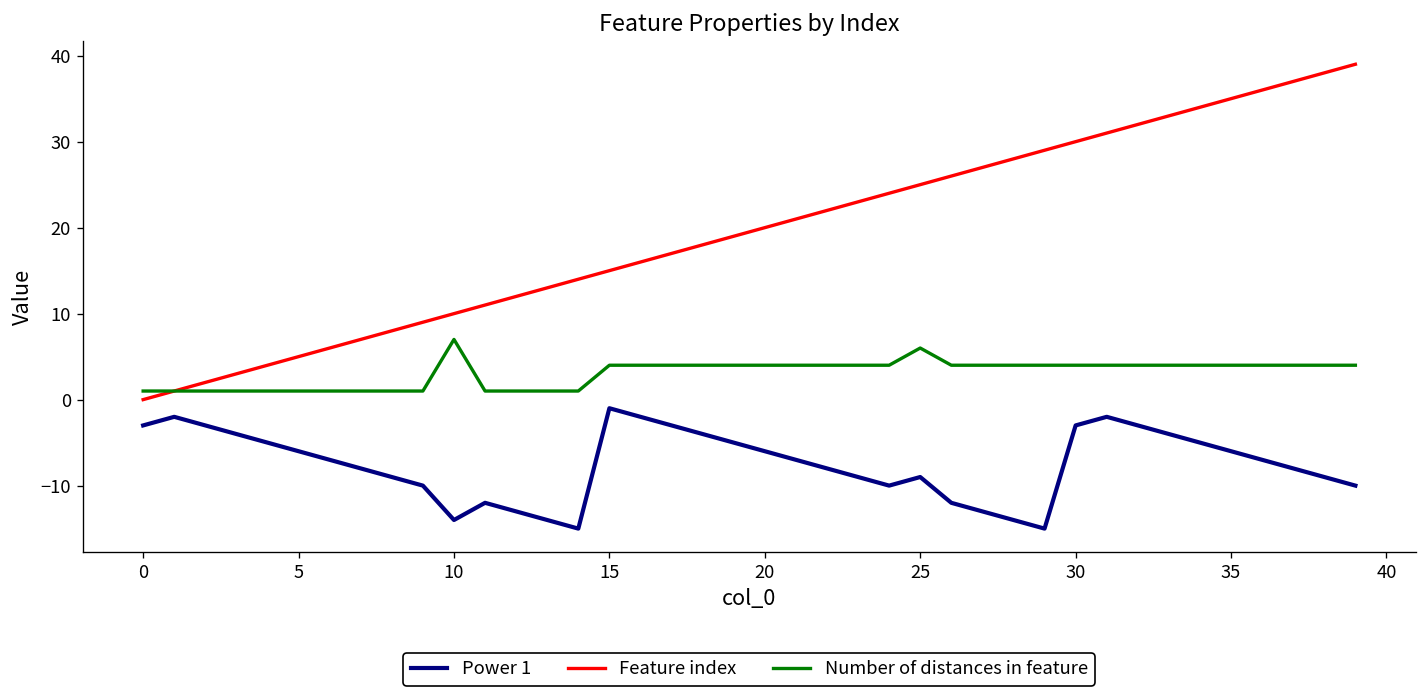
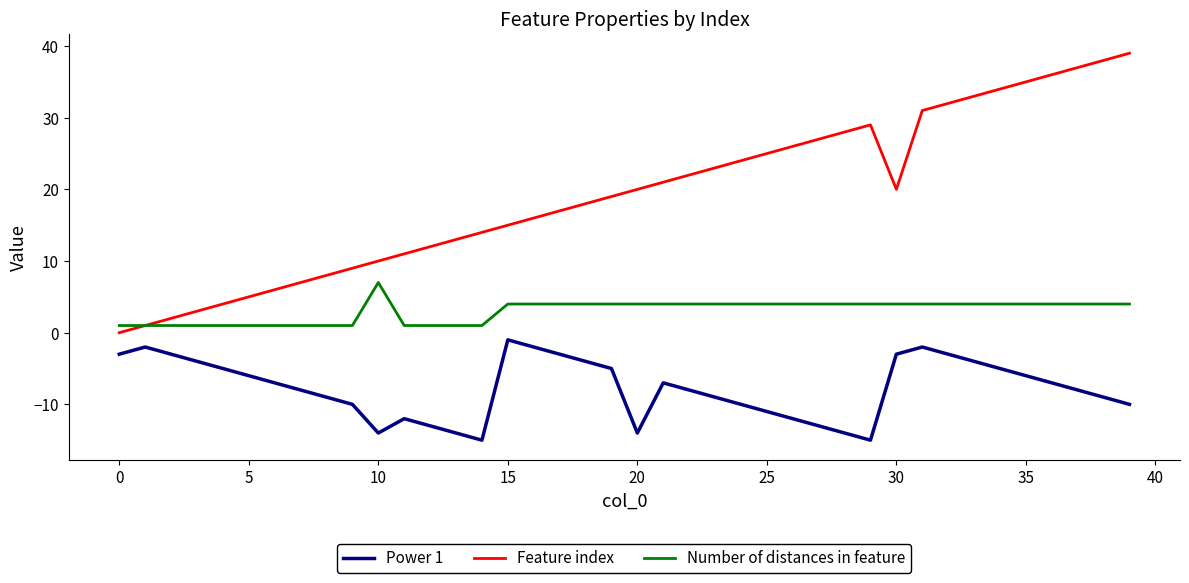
  {
    "Power 1": {
      "0": -3,
      "5": -6,
      "10": -14,
      "15": -1,
-     "20": -6,
-     "25": -9,
+     "20": -14,
+     "25": -11,
      "30": -3,
      "35": -6
    },
    "Feature index": {
      "0": 0,
      "5": 5,
      "10": 10,
      "15": 15,
      "20": 20,
      "25": 25,
-     "30": 30,
+     "30": 20,
      "35": 35
    },
    "Number of distances in feature": {
      "0": 1,
      "5": 1,
      "10": 7,
      "15": 4,
      "20": 4,
-     "25": 6,
+     "25": 4,
      "30": 4,
      "35": 4
    }
  }
